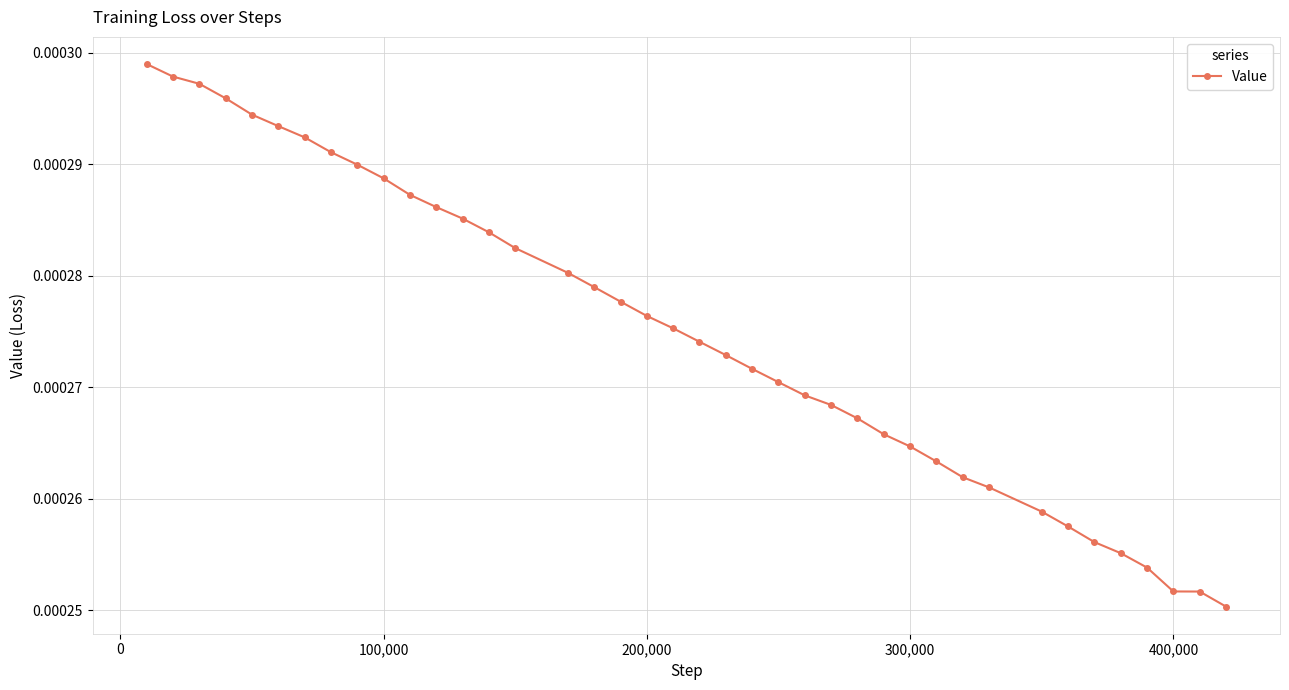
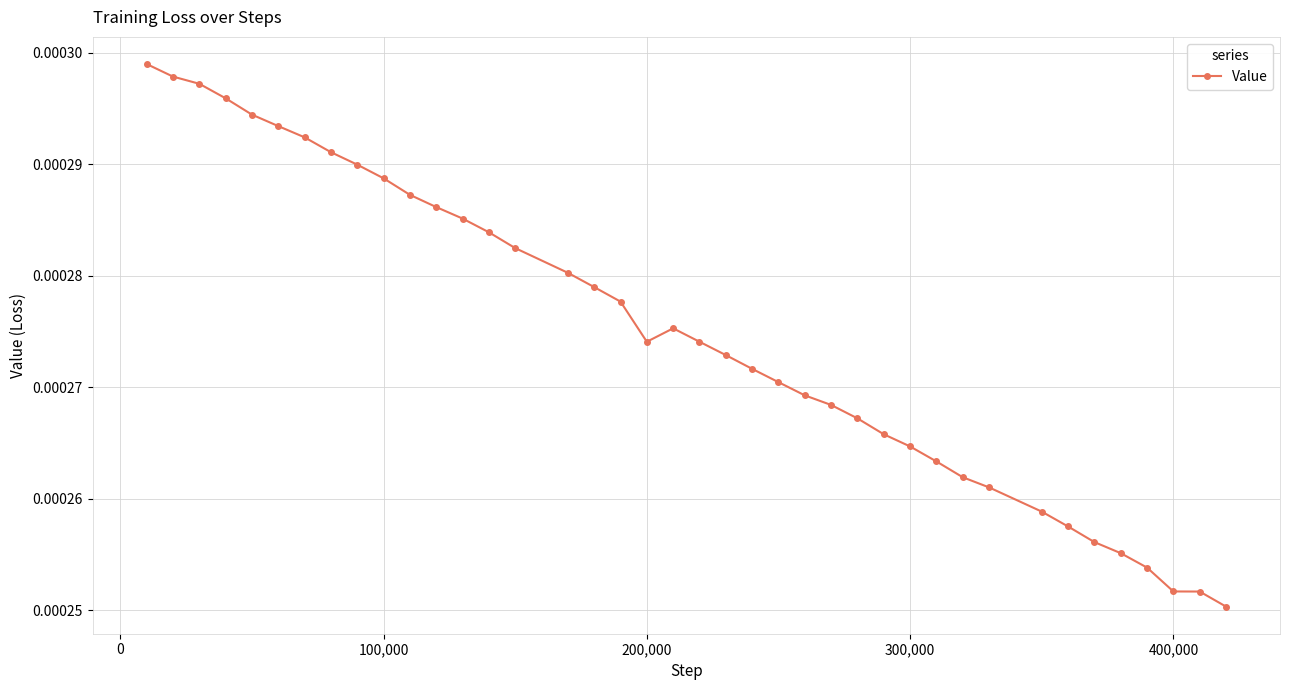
  {
    "100,000": 0.0002888,
-   "200,000": 0.0002764,
+   "200,000": 0.0002741,
    "300,000": 0.0002647,
    "400,000": 0.0002517
  }
